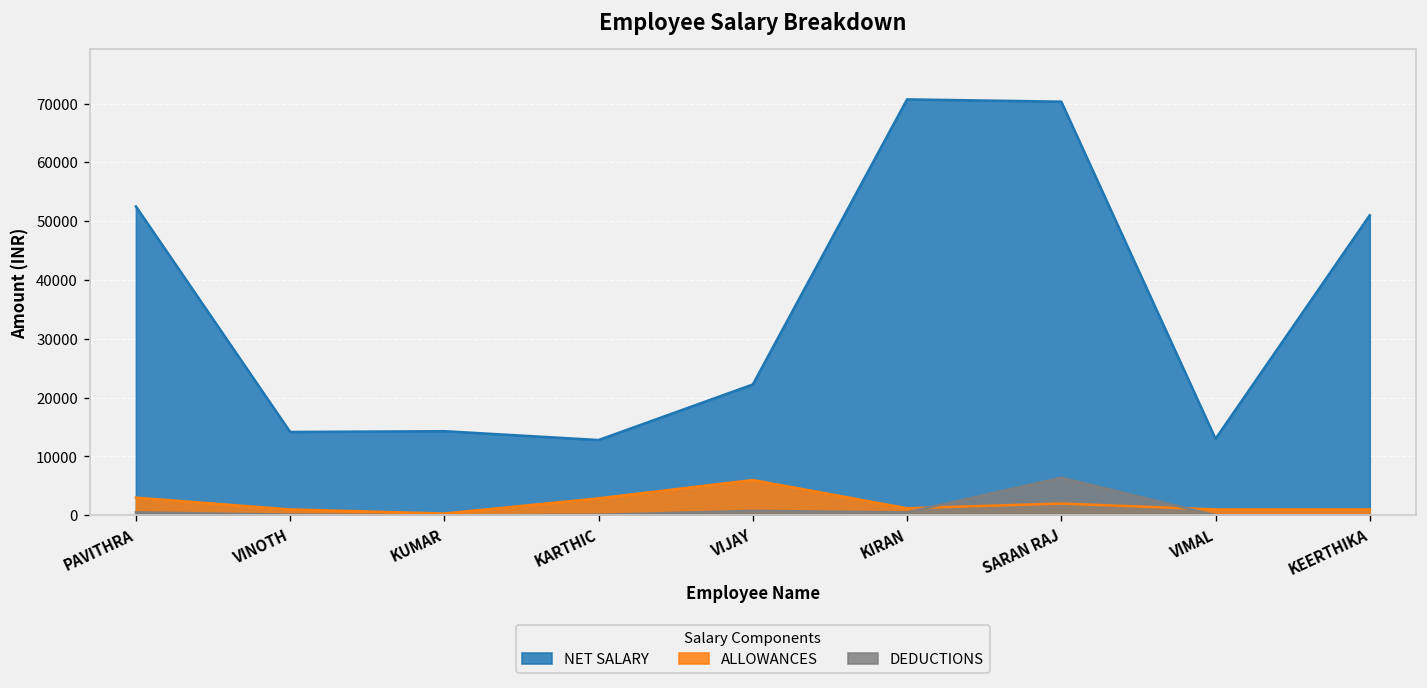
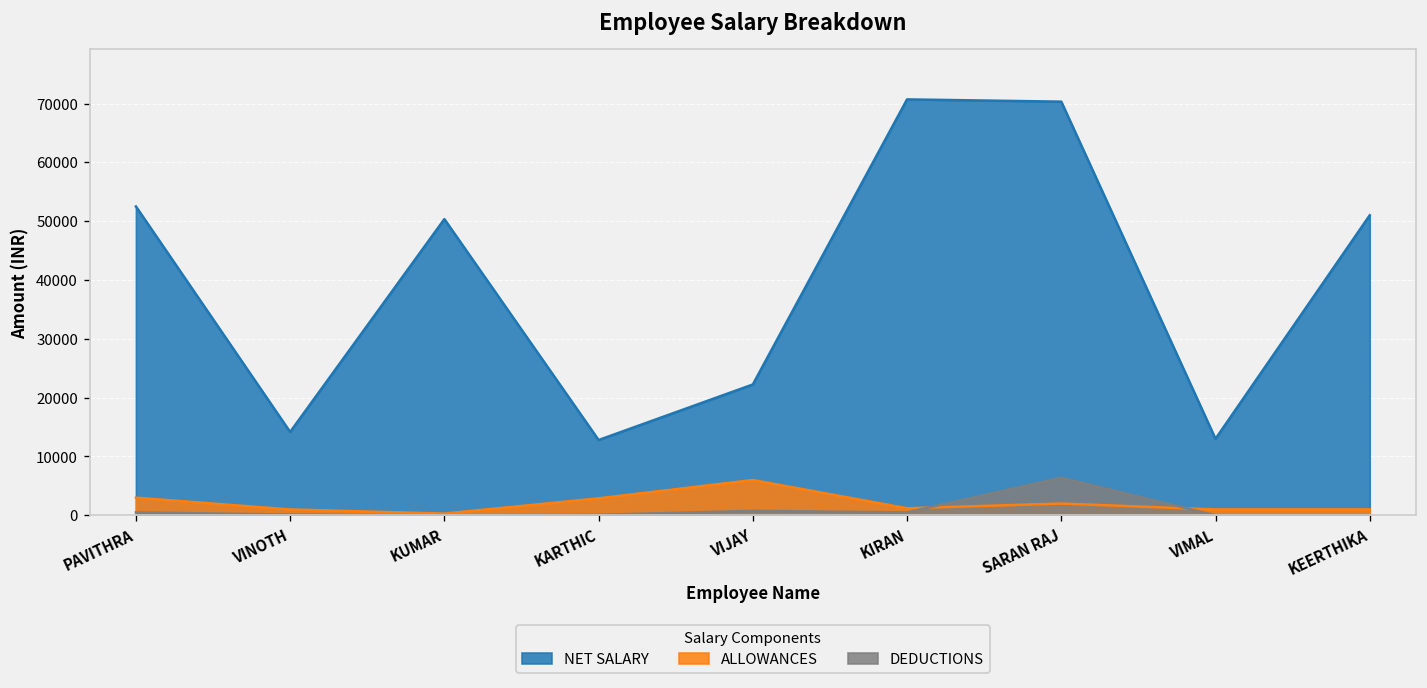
  {
    "NET SALARY": {
      "PAVITHRA": 53000,
      "VINOTH": 14000,
-     "KUMAR": 14000,
+     "KUMAR": 50000,
      "KARTHIC": 13000,
      "VIJAY": 22000,
      "KIRAN": 71000,
      "SARAN RAJ": 70000,
      "VIMAL": 13000,
      "KEERTHIKA": 51000
    },
    "ALLOWANCES": {
      "PAVITHRA": 3000,
      "VINOTH": 1000,
      "KARTHIC": 3000,
      "VIJAY": 6000,
      "KIRAN": 1000,
      "SARAN RAJ": 2000,
      "VIMAL": 1000,
      "KEERTHIKA": 1000
    },
    "DEDUCTIONS": {
      "PAVITHRA": 1000,
      "VINOTH": 0,
      "KARTHIC": 0,
      "VIJAY": 1000,
      "KIRAN": 1000,
      "SARAN RAJ": 6000,
      "VIMAL": 0,
      "KEERTHIKA": 0
    }
  }
